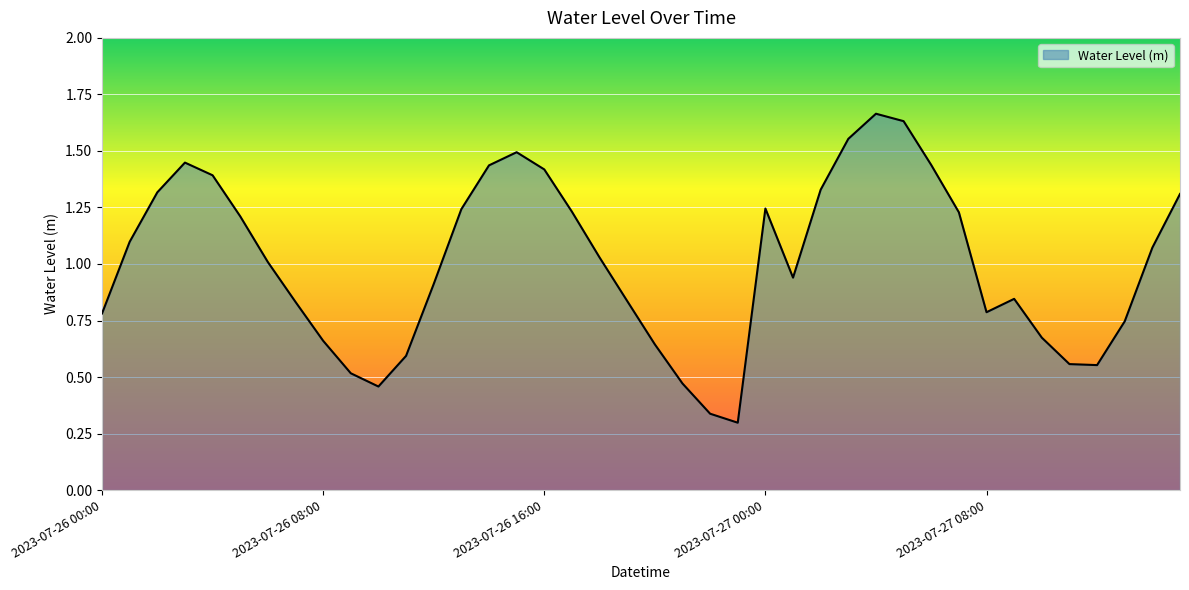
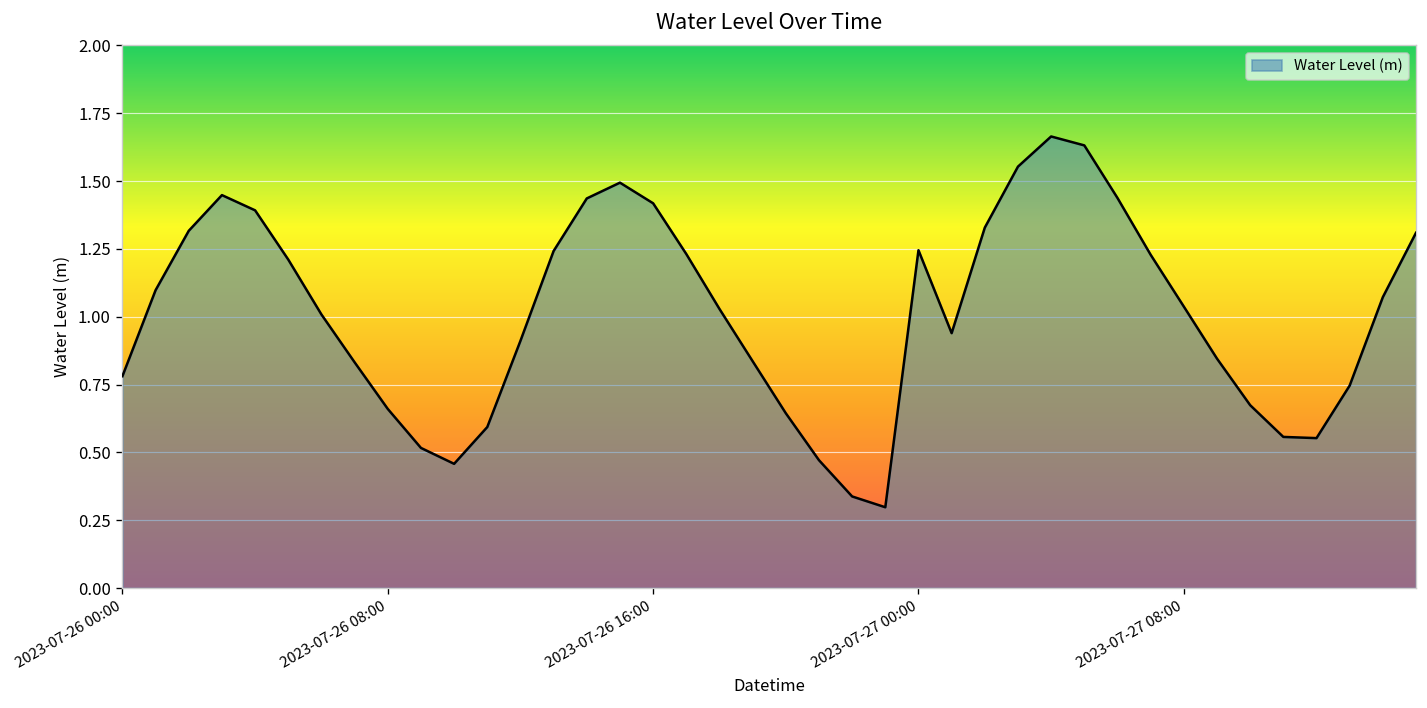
  {
    "2023-07-26 00:00": 0.78,
    "2023-07-26 08:00": 0.66,
    "2023-07-26 16:00": 1.42,
    "2023-07-27 00:00": 1.25,
-   "2023-07-27 08:00": 0.79
+   "2023-07-27 08:00": 1.04
  }
